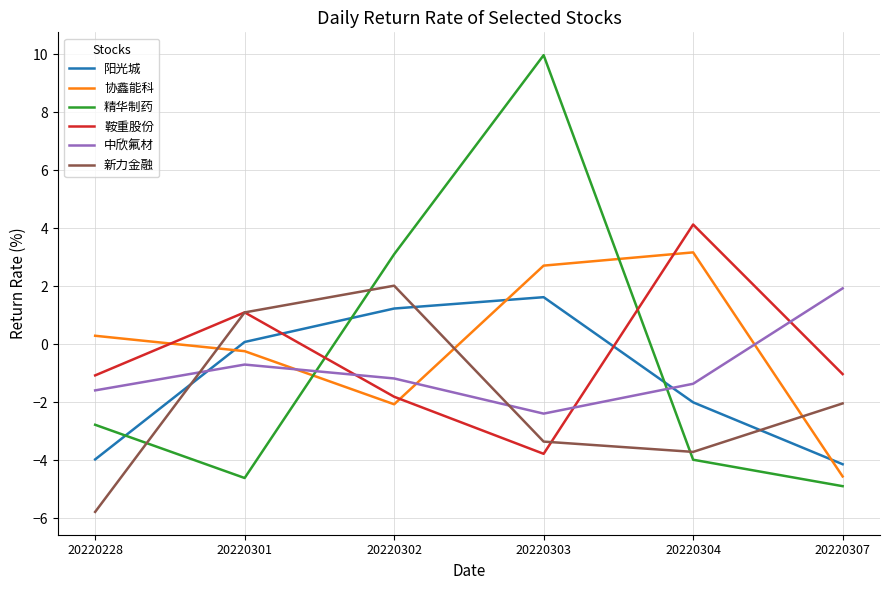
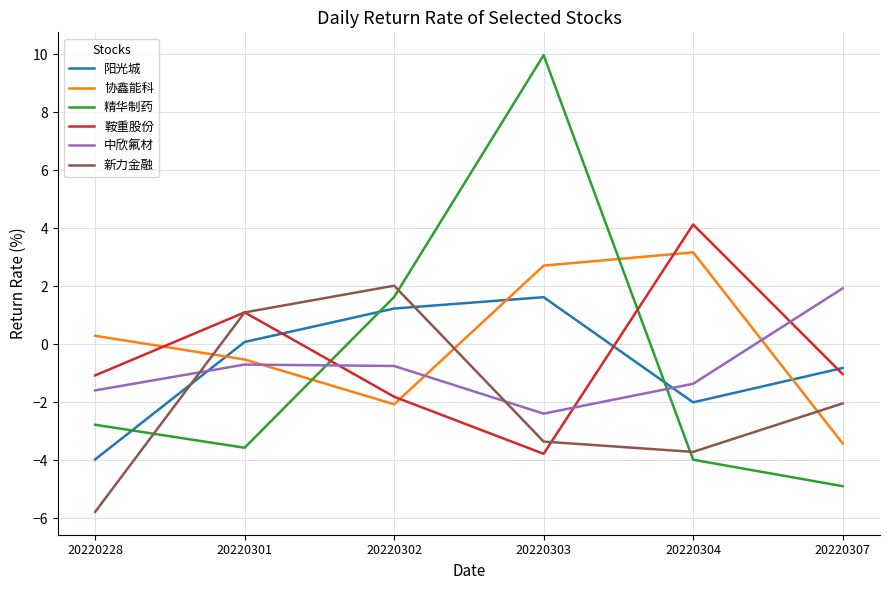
  {
    "阳光城": {
      "20220228": -4.0,
      "20220301": 0.1,
      "20220302": 1.2,
      "20220303": 1.6,
      "20220304": -2.0,
-     "20220307": -4.1
+     "20220307": -0.8
    },
    "协鑫能科": {
      "20220228": 0.3,
-     "20220301": -0.2,
+     "20220301": -0.5,
      "20220302": -2.1,
      "20220303": 2.7,
      "20220304": 3.2,
-     "20220307": -4.6
+     "20220307": -3.4
    },
    "精华制药": {
      "20220228": -2.8,
-     "20220301": -4.6,
-     "20220302": 3.1,
+     "20220301": -3.6,
+     "20220302": 1.6,
      "20220303": 10.0,
      "20220304": -4.0,
      "20220307": -4.9
    },
    "鞍重股份": {
      "20220228": -1.1,
      "20220302": -1.8,
      "20220303": -3.8,
      "20220304": 4.1,
      "20220307": -1.0
    },
    "中欣氟材": {
      "20220228": -1.6,
      "20220301": -0.7,
-     "20220302": -1.2,
+     "20220302": -0.7,
      "20220303": -2.4,
      "20220304": -1.4,
      "20220307": 1.9
    },
    "新力金融": {
      "20220228": -5.8,
      "20220302": 2.0,
      "20220303": -3.4,
      "20220304": -3.7,
      "20220307": -2.0
    }
  }
